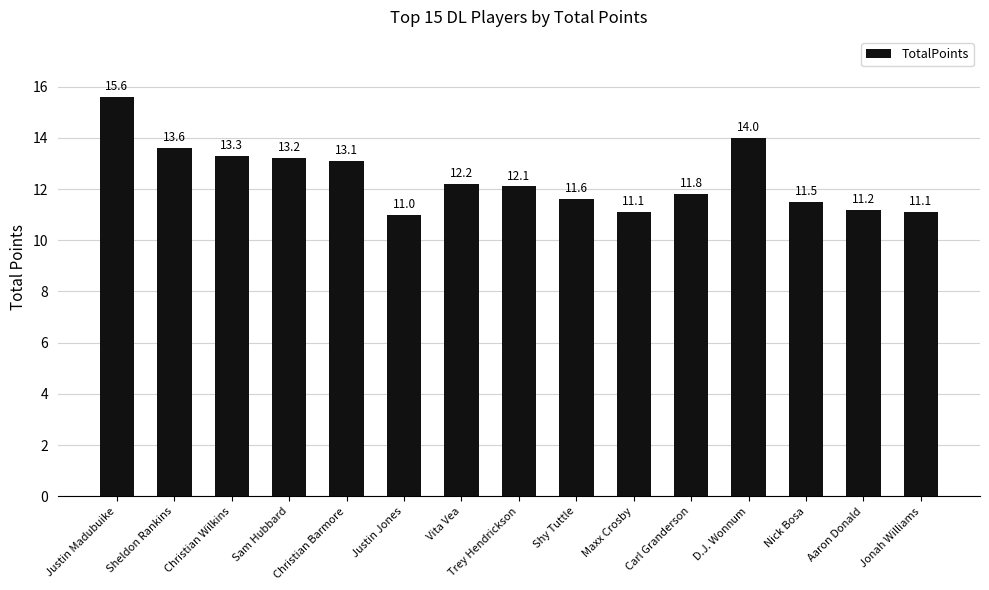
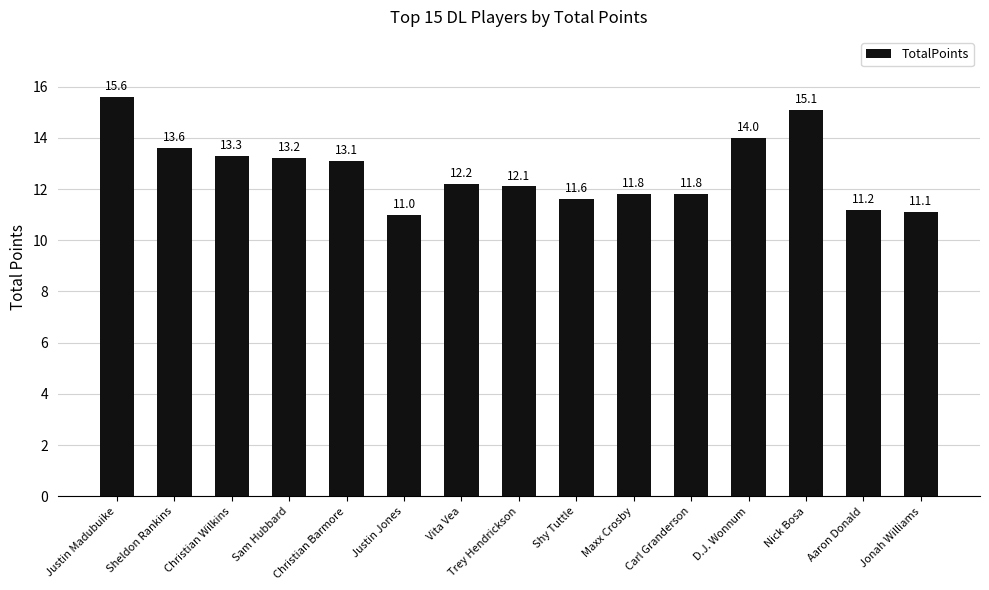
  {
    "Justin Madubuike": 15.6,
    "Sheldon Rankins": 13.6,
    "Christian Wilkins": 13.3,
    "Sam Hubbard": 13.2,
    "Christian Barmore": 13.1,
    "Justin Jones": 11.0,
    "Vita Vea": 12.2,
    "Trey Hendrickson": 12.1,
    "Shy Tuttle": 11.6,
-   "Maxx Crosby": 11.1,
+   "Maxx Crosby": 11.8,
    "Carl Granderson": 11.8,
    "D.J. Wonnum": 14.0,
-   "Nick Bosa": 11.5,
+   "Nick Bosa": 15.1,
    "Aaron Donald": 11.2,
    "Jonah Williams": 11.1
  }
